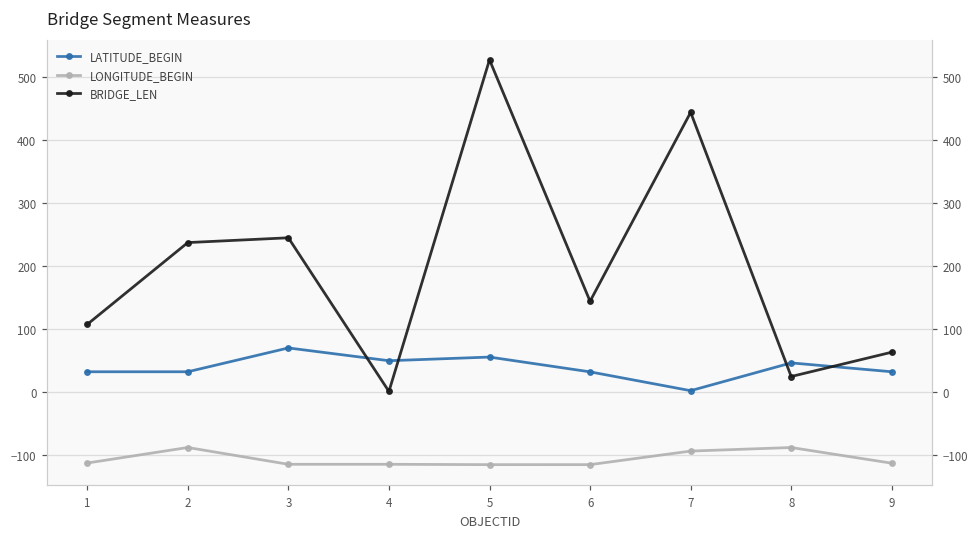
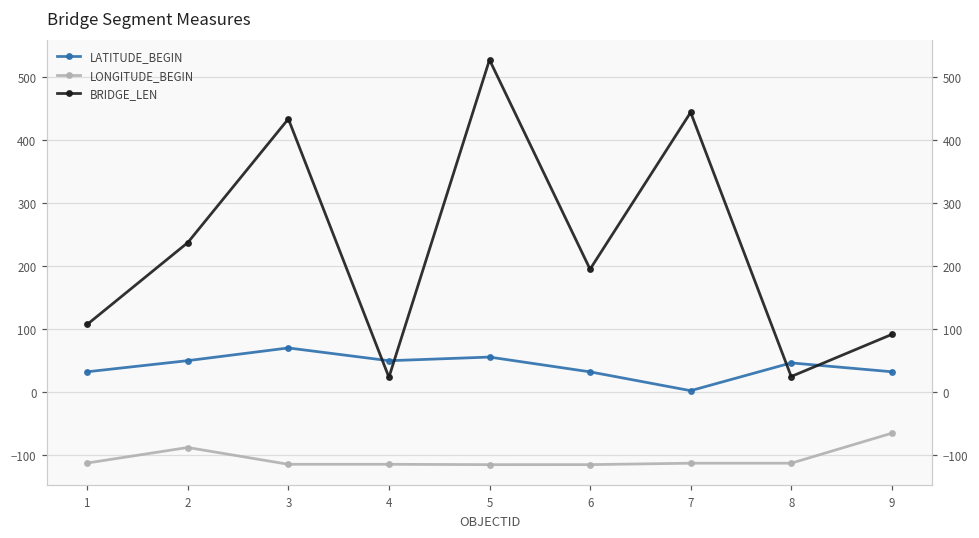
  {
    "LATITUDE_BEGIN": {
      "1": 30,
-     "2": 30,
+     "2": 50,
      "3": 70,
      "4": 50,
      "5": 60,
      "6": 30,
      "7": 0,
      "8": 50,
      "9": 30
    },
    "LONGITUDE_BEGIN": {
      "1": -110,
      "2": -90,
      "3": -110,
      "4": -110,
      "5": -110,
      "6": -110,
-     "7": -90,
-     "8": -90,
-     "9": -110
+     "7": -110,
+     "8": -110,
+     "9": -60
    },
    "BRIDGE_LEN": {
      "1": 110,
      "2": 240,
-     "3": 250,
-     "4": 0,
+     "3": 430,
+     "4": 20,
      "5": 530,
-     "6": 140,
+     "6": 200,
      "7": 440,
      "8": 30,
-     "9": 60
+     "9": 90
    }
  }
